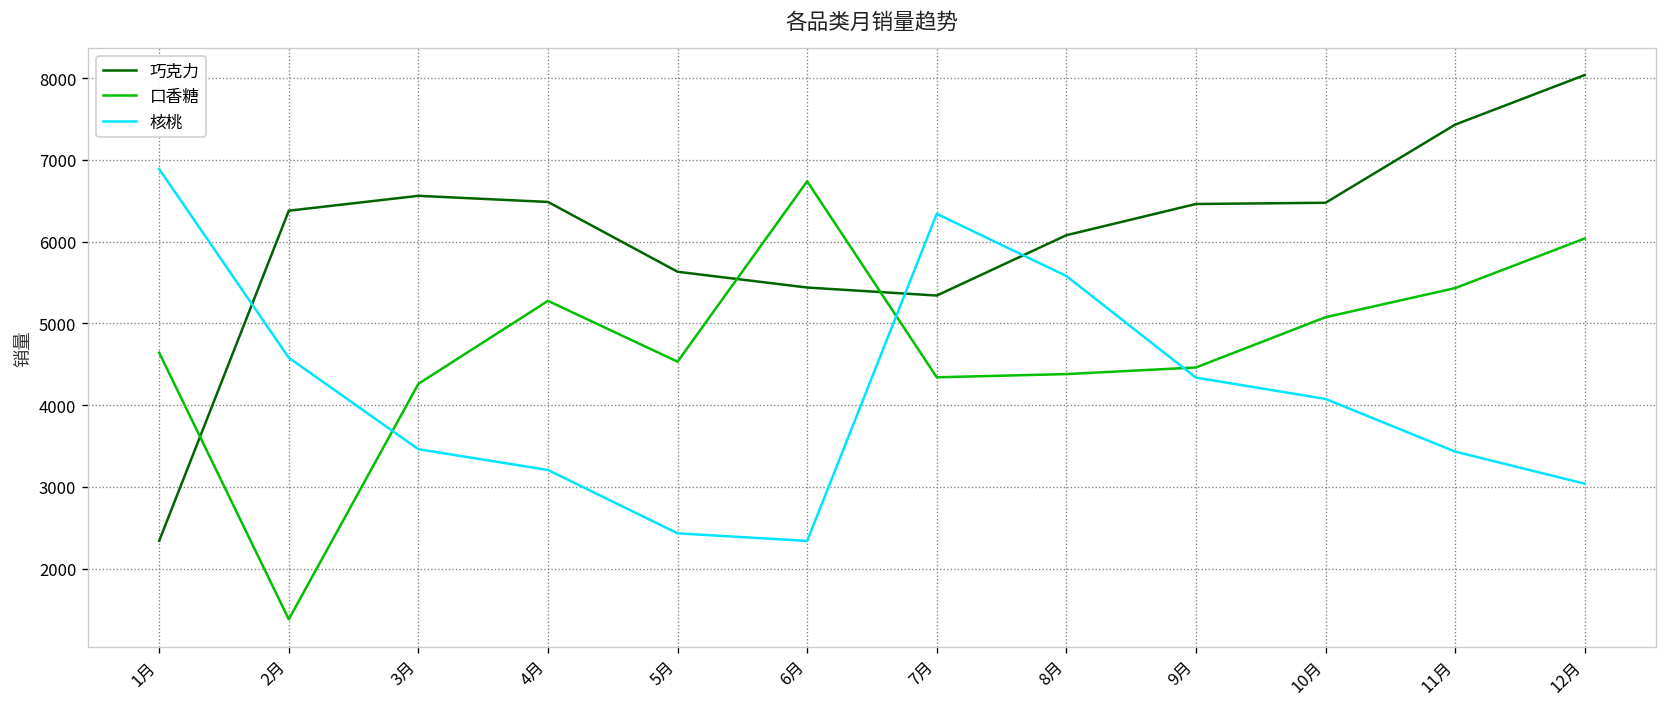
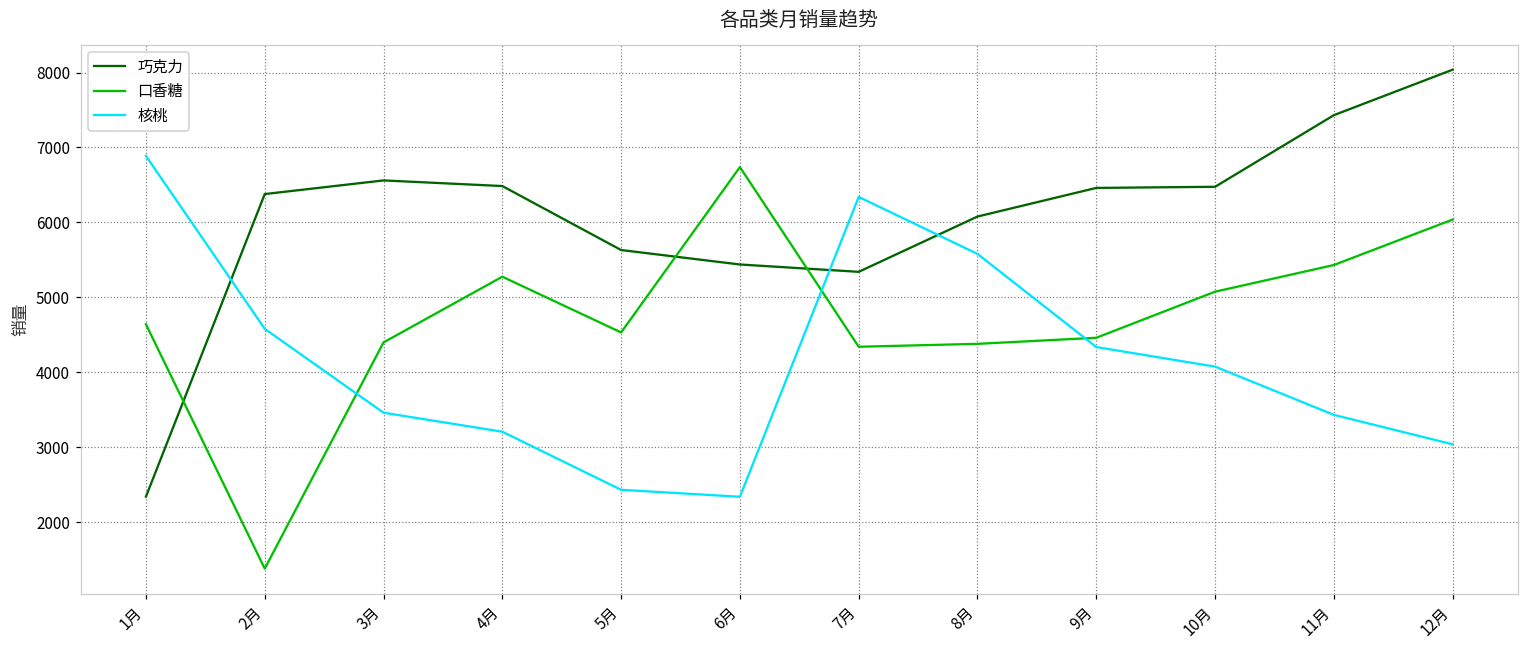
  {
    "巧克力": {
      "1月": 2300,
      "2月": 6400,
      "3月": 6600,
      "4月": 6500,
      "5月": 5600,
      "6月": 5400,
      "7月": 5300,
      "8月": 6100,
      "9月": 6500,
      "10月": 6500,
      "11月": 7400,
      "12月": 8000
    },
    "口香糖": {
      "1月": 4600,
      "2月": 1400,
-     "3月": 4300,
+     "3月": 4400,
      "4月": 5300,
      "5月": 4500,
      "6月": 6700,
      "7月": 4300,
      "8月": 4400,
      "9月": 4500,
      "10月": 5100,
      "11月": 5400,
      "12月": 6000
    },
    "核桃": {
      "1月": 6900,
      "2月": 4600,
      "3月": 3500,
      "4月": 3200,
      "5月": 2400,
      "6月": 2300,
      "7月": 6300,
      "8月": 5600,
      "9月": 4300,
      "10月": 4100,
      "11月": 3400,
      "12月": 3000
    }
  }
